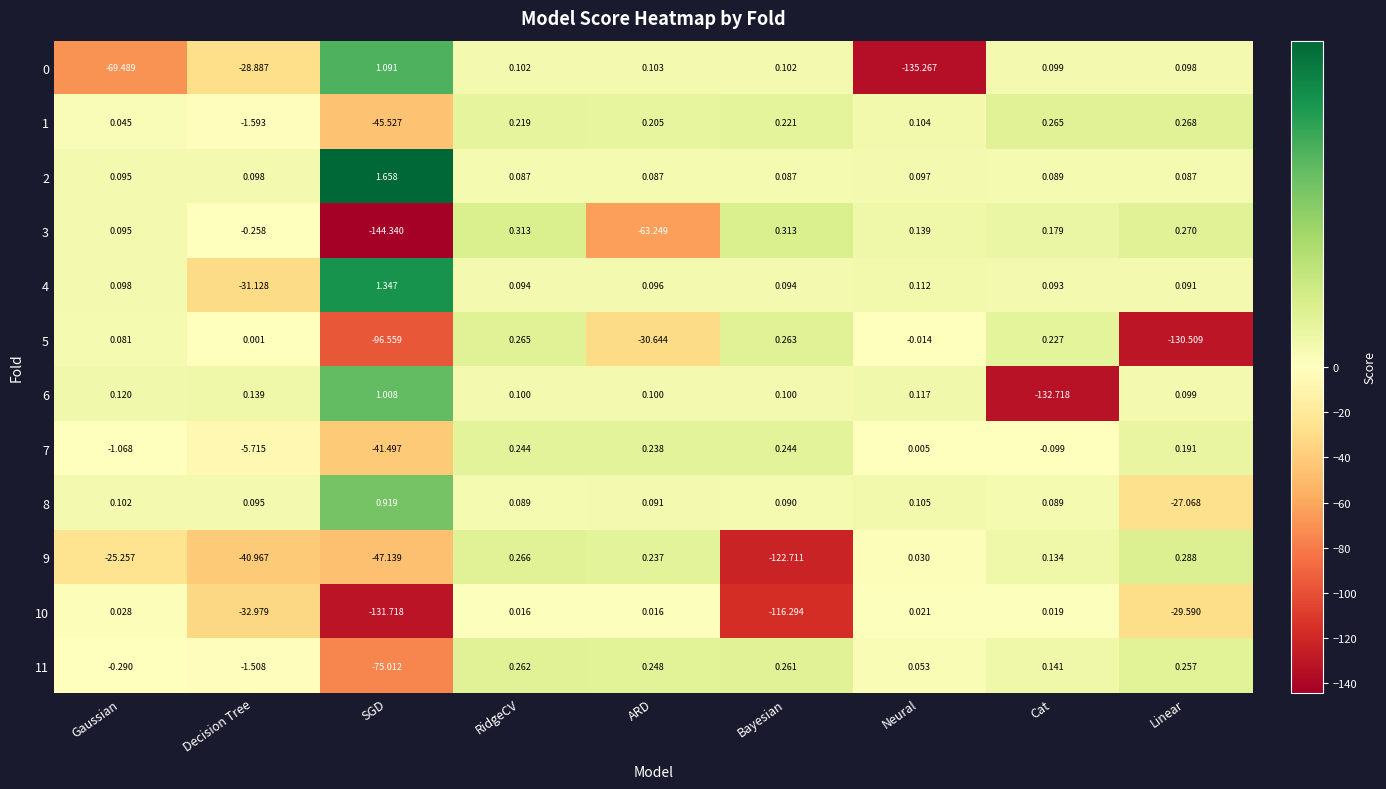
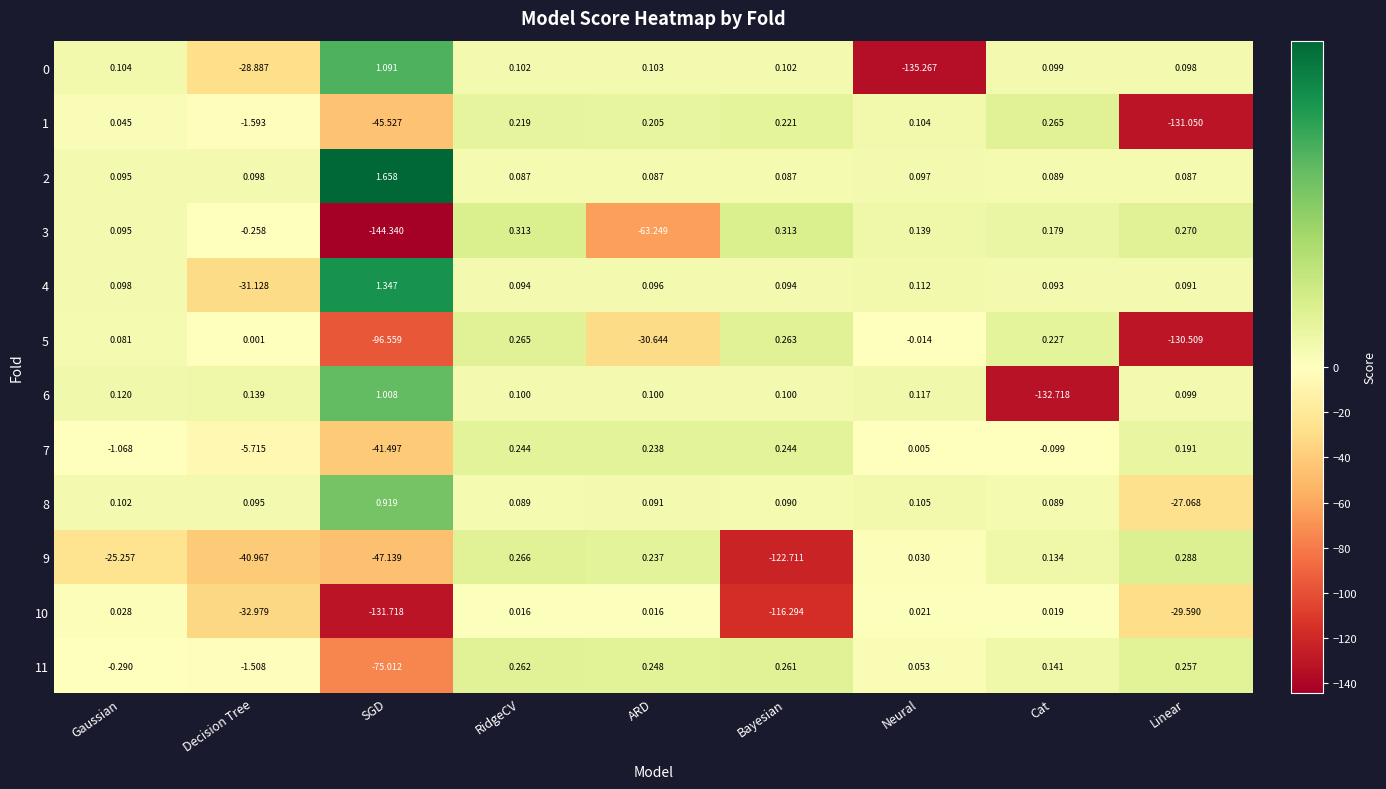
  {
    "0": {
-     "Gaussian": -69.489,
+     "Gaussian": 0.104,
      "Decision Tree": -28.887,
      "SGD": 1.091,
      "RidgeCV": 0.102,
      "ARD": 0.103,
      "Bayesian": 0.102,
      "Neural": -135.267,
      "Cat": 0.099,
      "Linear": 0.098
    },
    "1": {
      "Gaussian": 0.045,
      "Decision Tree": -1.593,
      "SGD": -45.527,
      "RidgeCV": 0.219,
      "ARD": 0.205,
      "Bayesian": 0.221,
      "Neural": 0.104,
      "Cat": 0.265,
-     "Linear": 0.268
+     "Linear": -131.050
    },
    "2": {
      "Gaussian": 0.095,
      "Decision Tree": 0.098,
      "SGD": 1.658,
      "RidgeCV": 0.087,
      "ARD": 0.087,
      "Bayesian": 0.087,
      "Neural": 0.097,
      "Cat": 0.089,
      "Linear": 0.087
    },
    "3": {
      "Gaussian": 0.095,
      "Decision Tree": -0.258,
      "SGD": -144.340,
      "RidgeCV": 0.313,
      "ARD": -63.249,
      "Bayesian": 0.313,
      "Neural": 0.139,
      "Cat": 0.179,
      "Linear": 0.270
    },
    "4": {
      "Gaussian": 0.098,
      "Decision Tree": -31.128,
      "SGD": 1.347,
      "RidgeCV": 0.094,
      "ARD": 0.096,
      "Bayesian": 0.094,
      "Neural": 0.112,
      "Cat": 0.093,
      "Linear": 0.091
    },
    "5": {
      "Gaussian": 0.081,
      "Decision Tree": 0.001,
      "SGD": -96.559,
      "RidgeCV": 0.265,
      "ARD": -30.644,
      "Bayesian": 0.263,
      "Neural": -0.014,
      "Cat": 0.227,
      "Linear": -130.509
    },
    "6": {
      "Gaussian": 0.120,
      "Decision Tree": 0.139,
      "SGD": 1.008,
      "RidgeCV": 0.100,
      "ARD": 0.100,
      "Bayesian": 0.100,
      "Neural": 0.117,
      "Cat": -132.718,
      "Linear": 0.099
    },
    "7": {
      "Gaussian": -1.068,
      "Decision Tree": -5.715,
      "SGD": -41.497,
      "RidgeCV": 0.244,
      "ARD": 0.238,
      "Bayesian": 0.244,
      "Neural": 0.005,
      "Cat": -0.099,
      "Linear": 0.191
    },
    "8": {
      "Gaussian": 0.102,
      "Decision Tree": 0.095,
      "SGD": 0.919,
      "RidgeCV": 0.089,
      "ARD": 0.091,
      "Bayesian": 0.090,
      "Neural": 0.105,
      "Cat": 0.089,
      "Linear": -27.068
    },
    "9": {
      "Gaussian": -25.257,
      "Decision Tree": -40.967,
      "SGD": -47.139,
      "RidgeCV": 0.266,
      "ARD": 0.237,
      "Bayesian": -122.711,
      "Neural": 0.030,
      "Cat": 0.134,
      "Linear": 0.288
    },
    "10": {
      "Gaussian": 0.028,
      "Decision Tree": -32.979,
      "SGD": -131.718,
      "RidgeCV": 0.016,
      "ARD": 0.016,
      "Bayesian": -116.294,
      "Neural": 0.021,
      "Cat": 0.019,
      "Linear": -29.590
    },
    "11": {
      "Gaussian": -0.290,
      "Decision Tree": -1.508,
      "SGD": -75.012,
      "RidgeCV": 0.262,
      "ARD": 0.248,
      "Bayesian": 0.261,
      "Neural": 0.053,
      "Cat": 0.141,
      "Linear": 0.257
    }
  }
